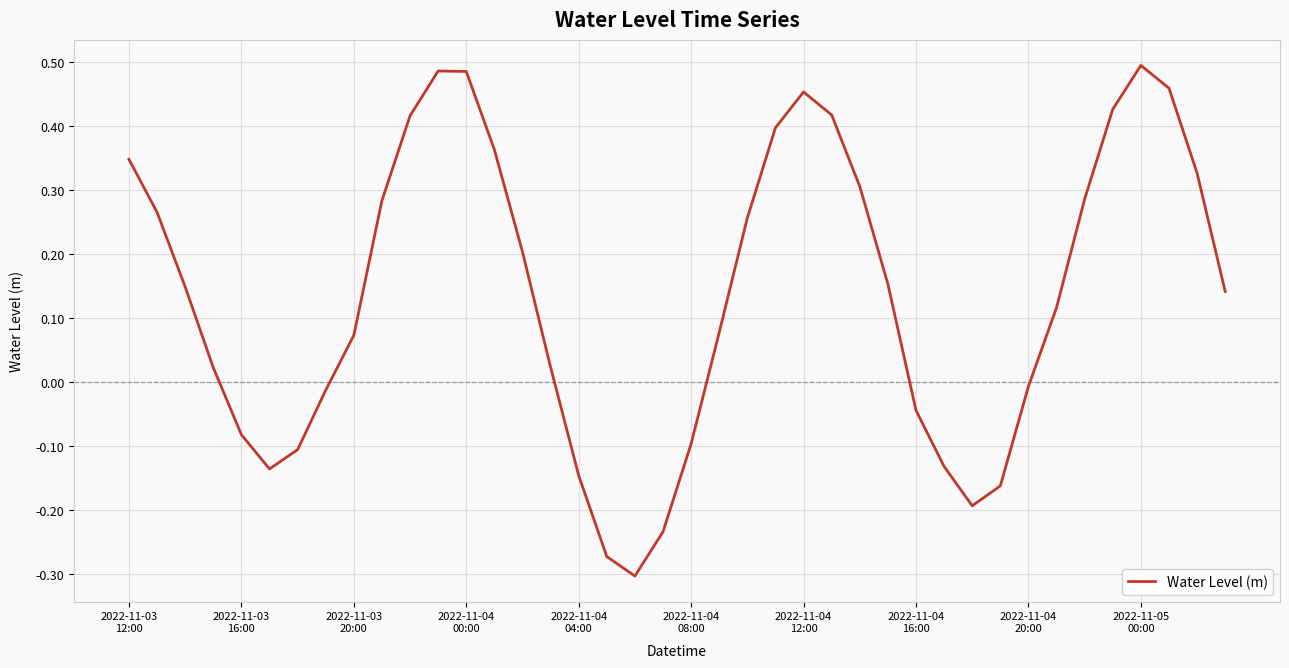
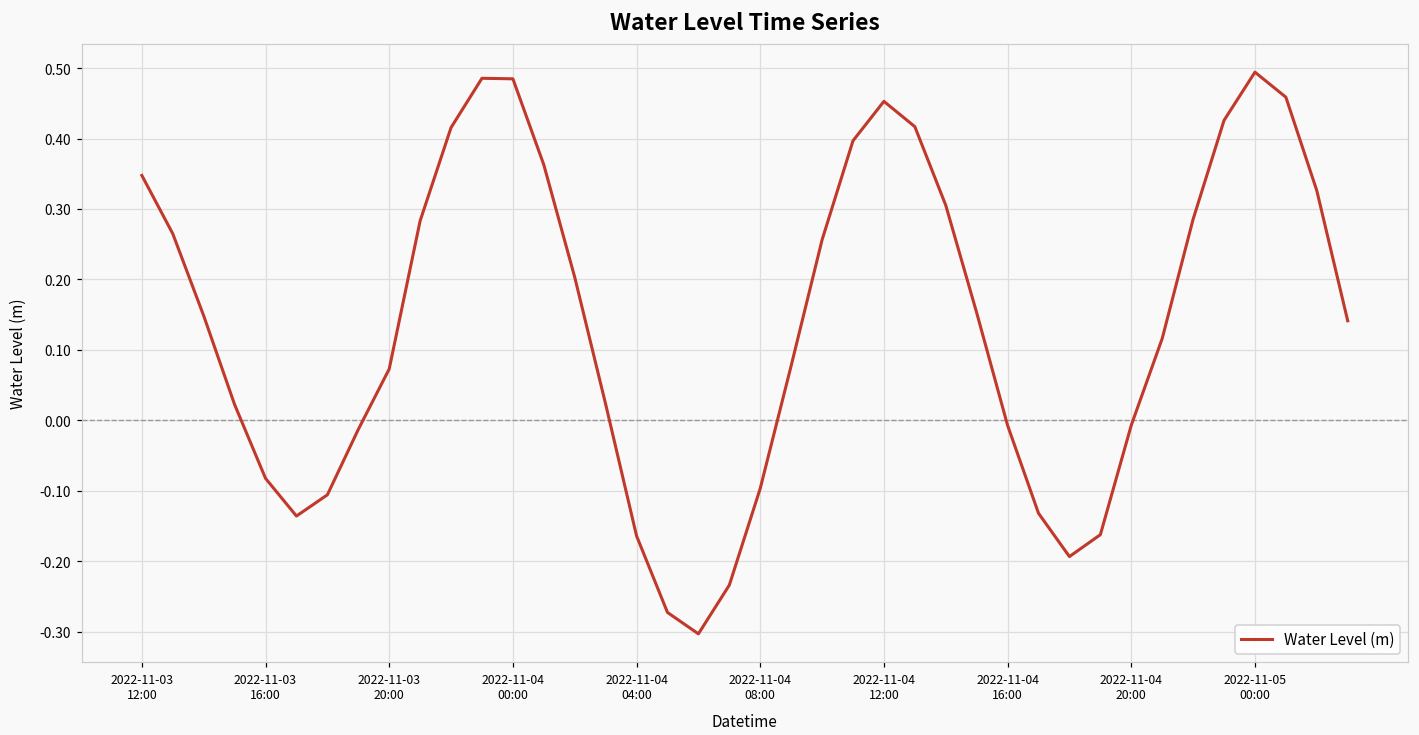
  {
    "2022-11-03 12:00": 0.35,
    "2022-11-03 16:00": -0.08,
    "2022-11-03 20:00": 0.07,
    "2022-11-04 00:00": 0.48,
-   "2022-11-04 04:00": -0.15,
+   "2022-11-04 04:00": -0.16,
    "2022-11-04 08:00": -0.10,
    "2022-11-04 12:00": 0.45,
-   "2022-11-04 16:00": -0.04,
+   "2022-11-04 16:00": -0.01,
    "2022-11-04 20:00": -0.01,
    "2022-11-05 00:00": 0.49
  }
